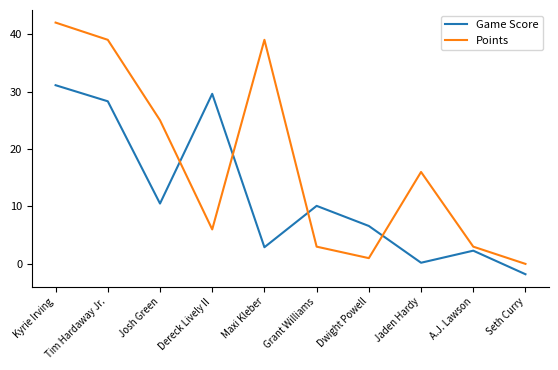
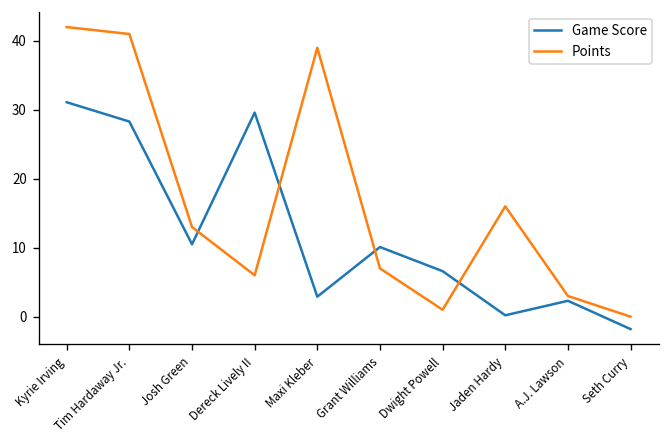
  {
    "Game Score": {
      "Kyrie Irving": 31,
      "Tim Hardaway Jr.": 28,
      "Josh Green": 11,
      "Dereck Lively II": 30,
      "Maxi Kleber": 3,
      "Grant Williams": 10,
      "Dwight Powell": 7,
      "Jaden Hardy": 0,
      "A.J. Lawson": 2,
      "Seth Curry": -2
    },
    "Points": {
      "Kyrie Irving": 42,
-     "Tim Hardaway Jr.": 39,
-     "Josh Green": 25,
+     "Tim Hardaway Jr.": 41,
+     "Josh Green": 13,
      "Dereck Lively II": 6,
      "Maxi Kleber": 39,
-     "Grant Williams": 3,
+     "Grant Williams": 7,
      "Dwight Powell": 1,
      "Jaden Hardy": 16,
      "A.J. Lawson": 3,
      "Seth Curry": 0
    }
  }
